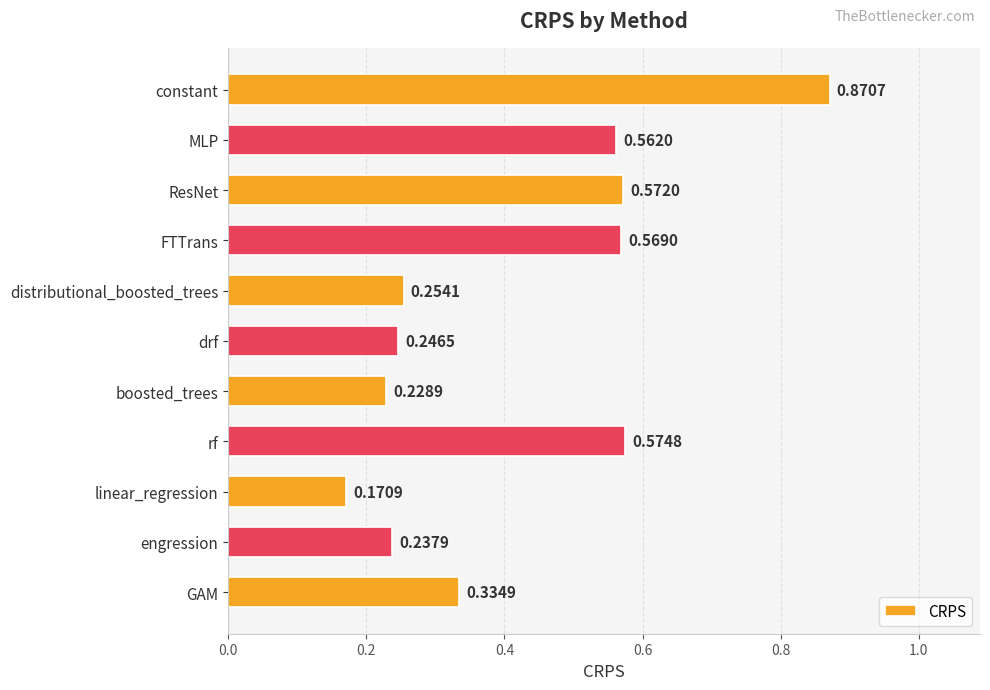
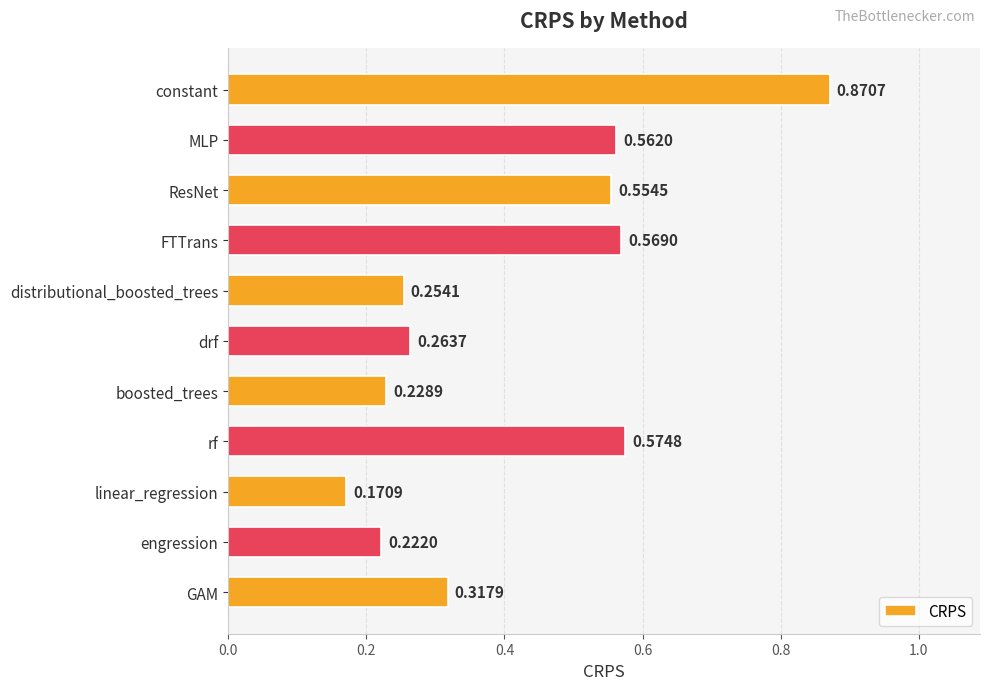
  {
    "constant": 0.8707,
    "MLP": 0.5620,
-   "ResNet": 0.5720,
+   "ResNet": 0.5545,
    "FTTrans": 0.5690,
    "distributional_boosted_trees": 0.2541,
-   "drf": 0.2465,
+   "drf": 0.2637,
    "boosted_trees": 0.2289,
    "rf": 0.5748,
    "linear_regression": 0.1709,
-   "engression": 0.2379,
-   "GAM": 0.3349
+   "engression": 0.2220,
+   "GAM": 0.3179
  }
